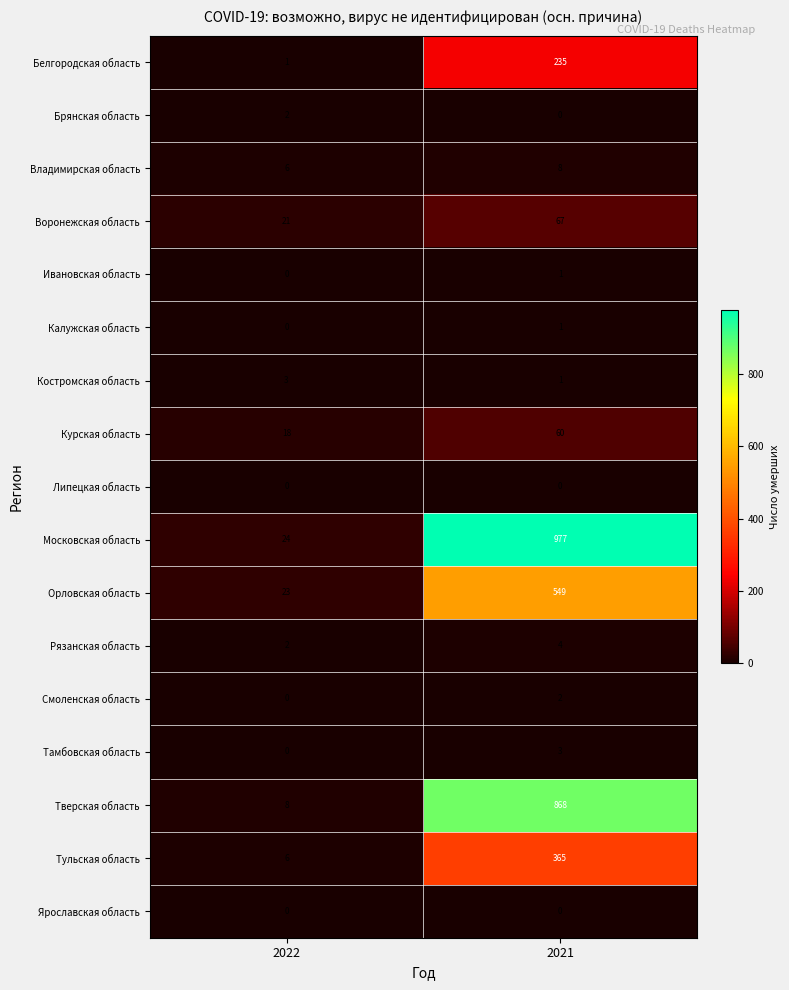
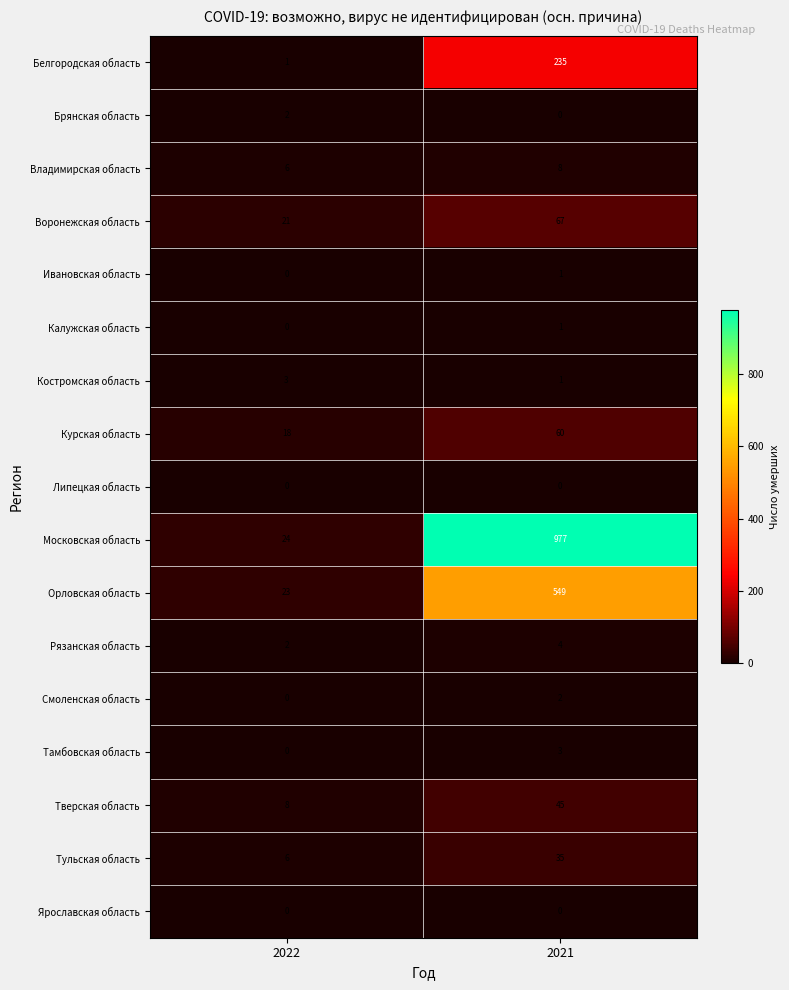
  {
    "Белгородская область": {
      "2021": 235
    },
    "Воронежская область": {
      "2021": 67
    },
    "Курская область": {
      "2021": 60
    },
    "Московская область": {
      "2021": 977
    },
    "Орловская область": {
      "2021": 549
    },
    "Тверская область": {
-     "2021": 868
+     "2021": 45
    },
    "Тульская область": {
-     "2021": 365
+     "2021": 35
    }
  }
